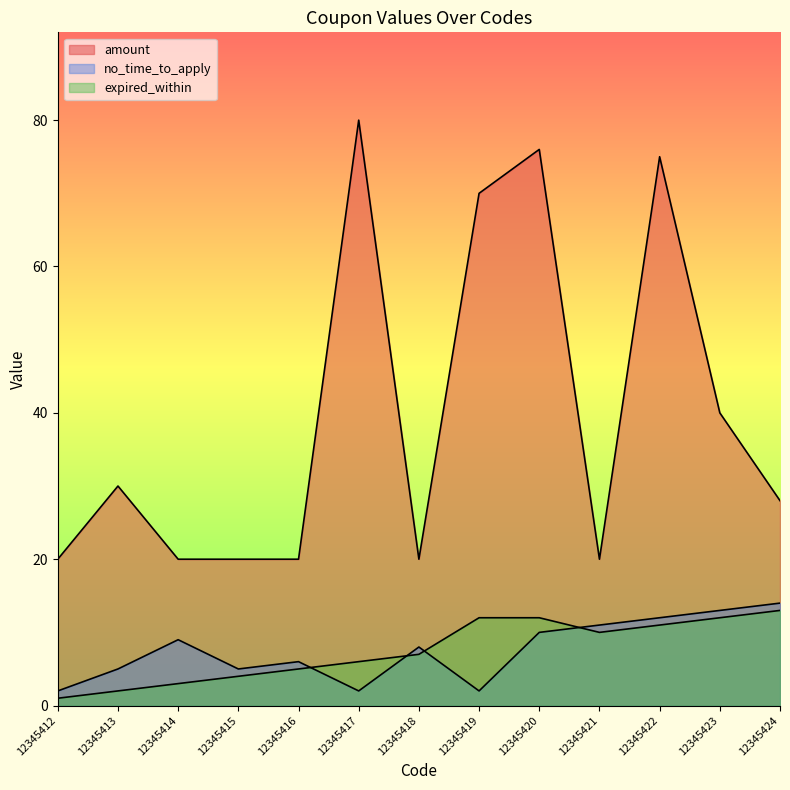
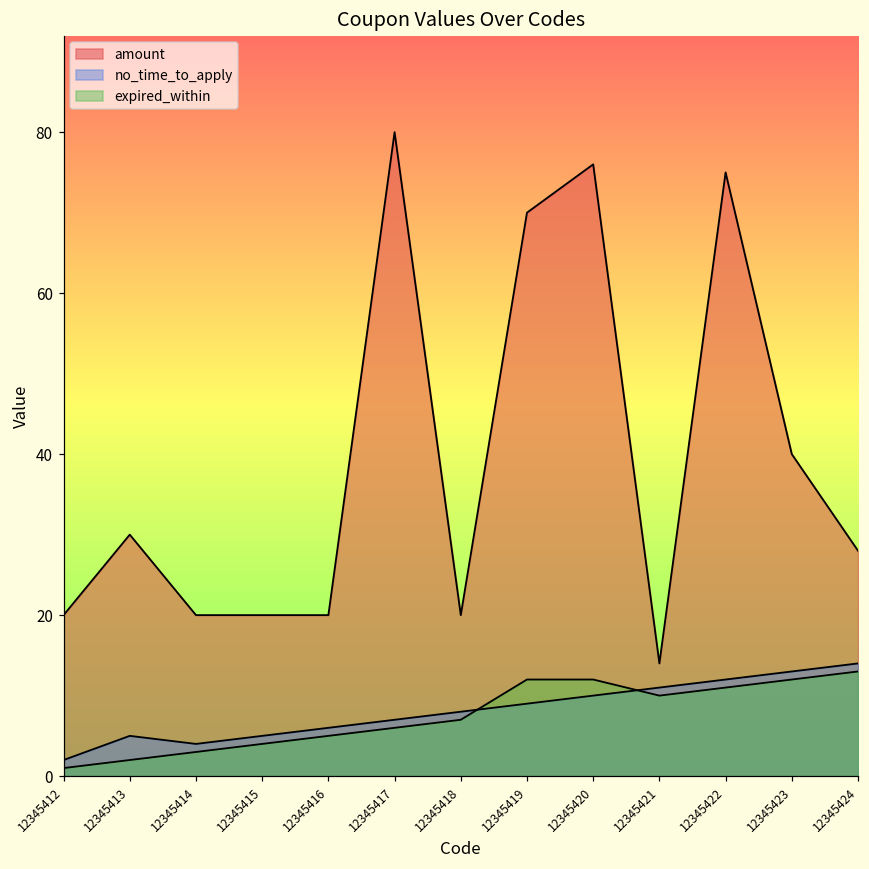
  {
    "amount": {
      "12345412": 20,
      "12345413": 30,
      "12345414": 20,
      "12345415": 20,
      "12345416": 20,
      "12345417": 80,
      "12345418": 20,
      "12345419": 70,
      "12345420": 76,
-     "12345421": 20,
+     "12345421": 14,
      "12345422": 75,
      "12345423": 40,
      "12345424": 28
    },
    "no_time_to_apply": {
      "12345412": 2,
      "12345413": 5,
-     "12345414": 9,
+     "12345414": 4,
      "12345415": 5,
      "12345416": 6,
-     "12345417": 2,
+     "12345417": 7,
      "12345418": 8,
-     "12345419": 2,
+     "12345419": 9,
      "12345420": 10,
      "12345421": 11,
      "12345422": 12,
      "12345423": 13,
      "12345424": 14
    },
    "expired_within": {
      "12345412": 1,
      "12345413": 2,
      "12345414": 3,
      "12345415": 4,
      "12345416": 5,
      "12345417": 6,
      "12345418": 7,
      "12345419": 12,
      "12345420": 12,
      "12345421": 10,
      "12345422": 11,
      "12345423": 12,
      "12345424": 13
    }
  }
